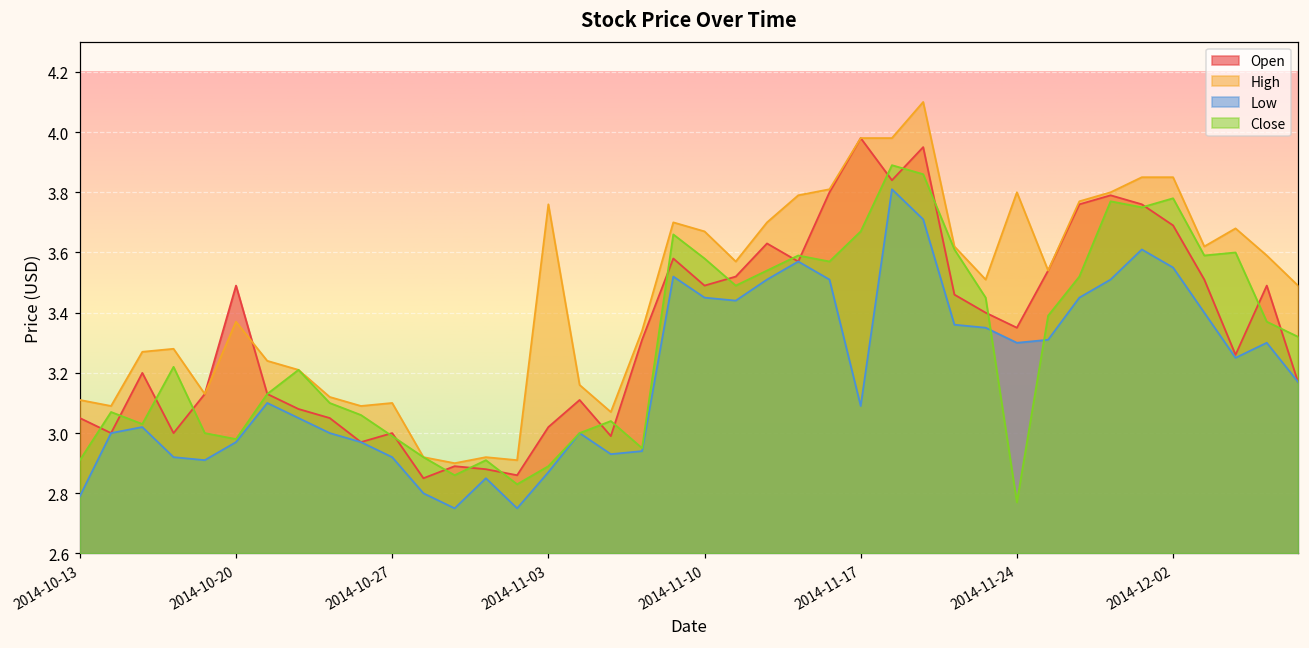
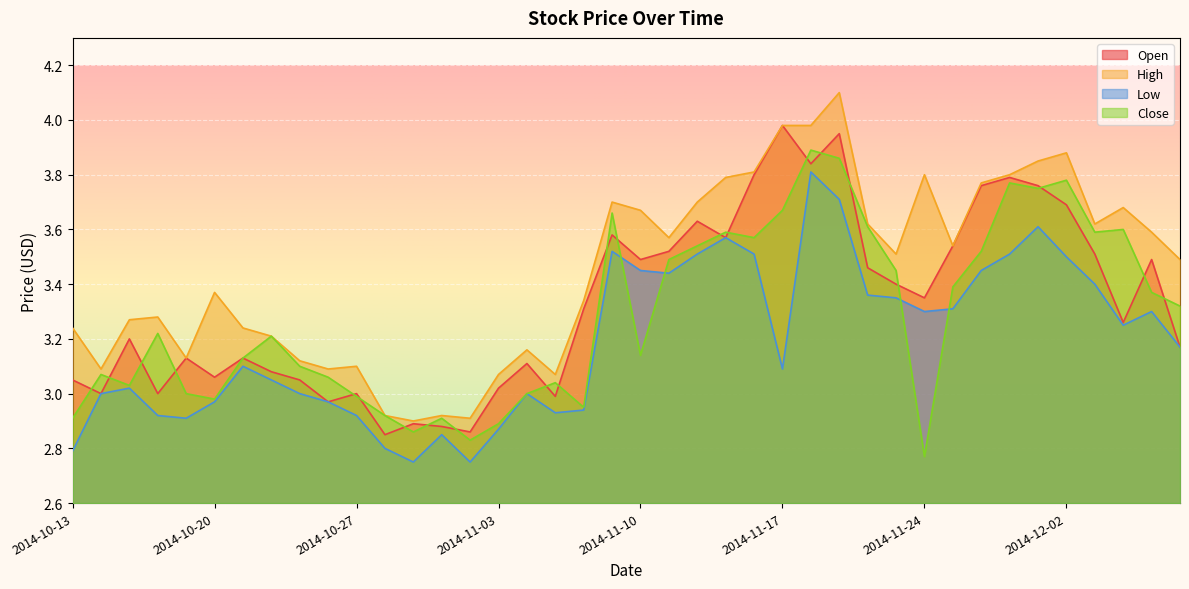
  {
    "Open": {
      "2014-10-13": 3.05,
-     "2014-10-20": 3.49,
+     "2014-10-20": 3.06,
      "2014-10-27": 3.00,
      "2014-11-03": 3.02,
      "2014-11-10": 3.49,
      "2014-11-24": 3.35,
      "2014-12-02": 3.69
    },
    "High": {
-     "2014-10-13": 3.11,
+     "2014-10-13": 3.24,
      "2014-10-20": 3.37,
      "2014-10-27": 3.10,
-     "2014-11-03": 3.76,
+     "2014-11-03": 3.07,
      "2014-11-10": 3.67,
      "2014-11-24": 3.80,
-     "2014-12-02": 3.85
+     "2014-12-02": 3.88
    },
    "Low": {
      "2014-10-13": 2.79,
      "2014-10-20": 2.97,
      "2014-10-27": 2.92,
      "2014-11-03": 2.87,
      "2014-11-10": 3.45,
      "2014-11-17": 3.09,
      "2014-11-24": 3.30,
-     "2014-12-02": 3.55
+     "2014-12-02": 3.50
    },
    "Close": {
      "2014-10-13": 2.91,
      "2014-10-20": 2.98,
      "2014-10-27": 2.99,
      "2014-11-03": 2.89,
-     "2014-11-10": 3.58,
+     "2014-11-10": 3.14,
      "2014-11-17": 3.67,
      "2014-11-24": 2.77,
      "2014-12-02": 3.78
    }
  }
